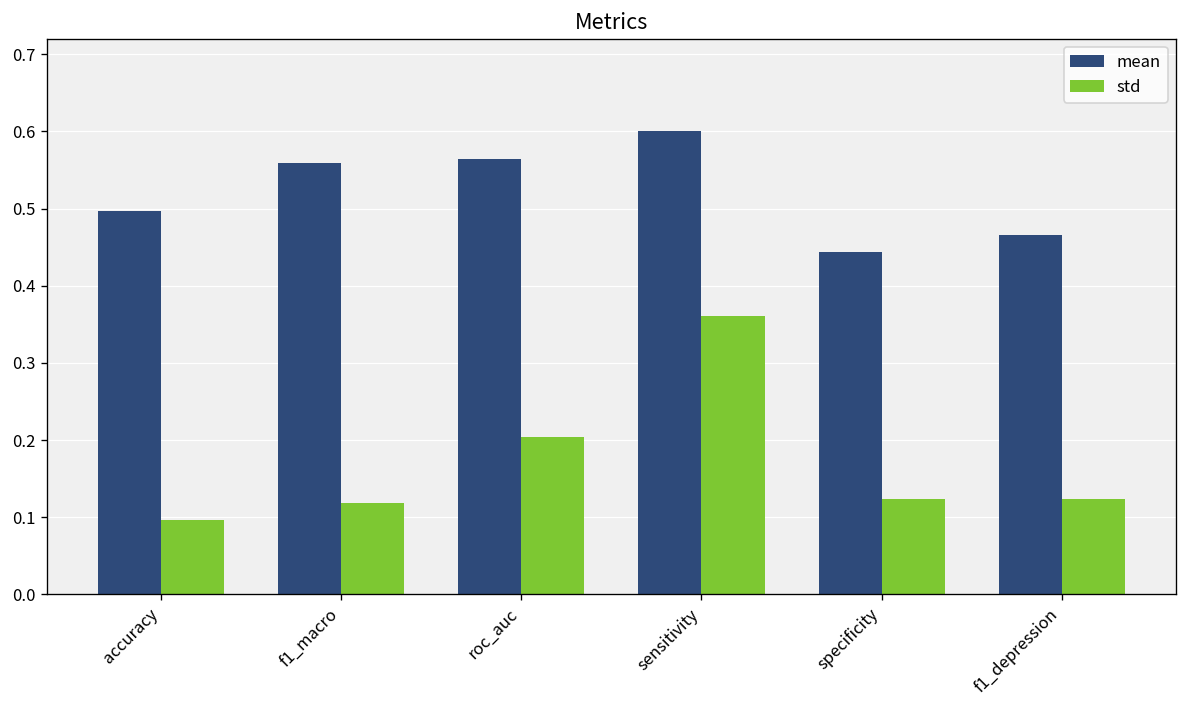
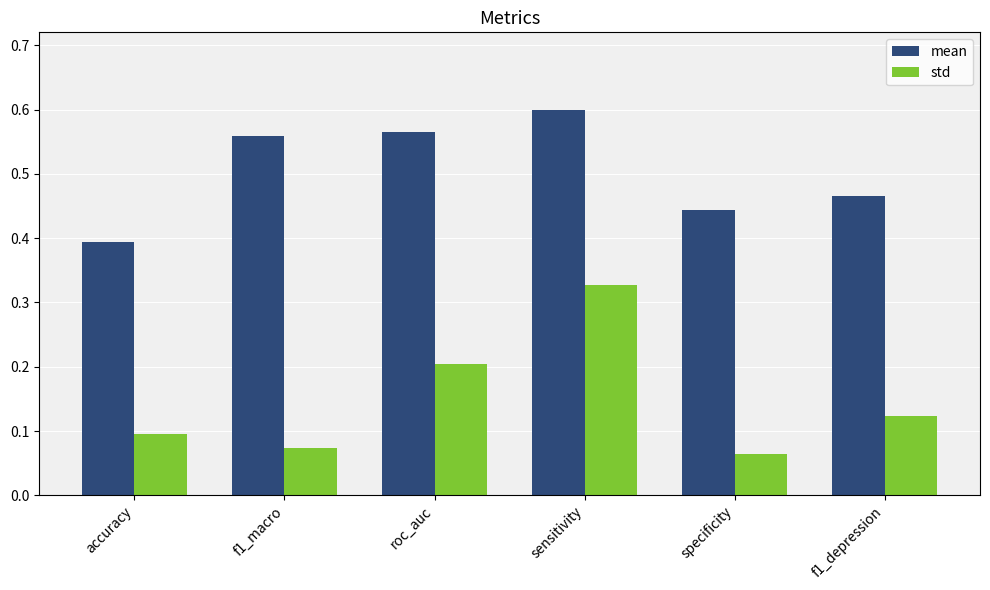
  {
    "mean": {
-     "accuracy": 0.50,
+     "accuracy": 0.39,
      "f1_macro": 0.56,
      "roc_auc": 0.56,
      "sensitivity": 0.60,
      "specificity": 0.44,
      "f1_depression": 0.47
    },
    "std": {
      "accuracy": 0.10,
-     "f1_macro": 0.12,
+     "f1_macro": 0.07,
      "roc_auc": 0.20,
-     "sensitivity": 0.36,
-     "specificity": 0.12,
+     "sensitivity": 0.33,
+     "specificity": 0.06,
      "f1_depression": 0.12
    }
  }
